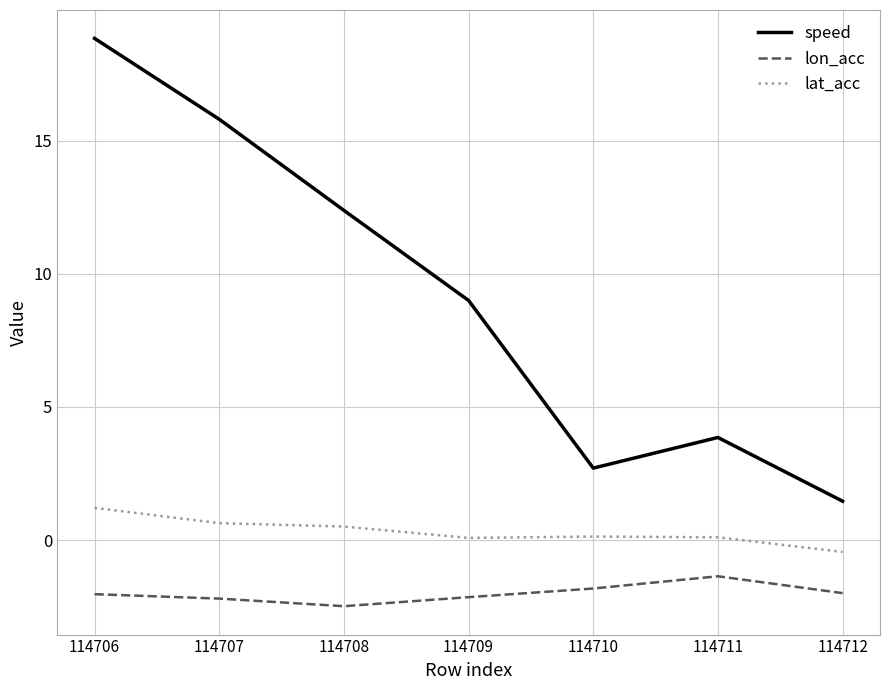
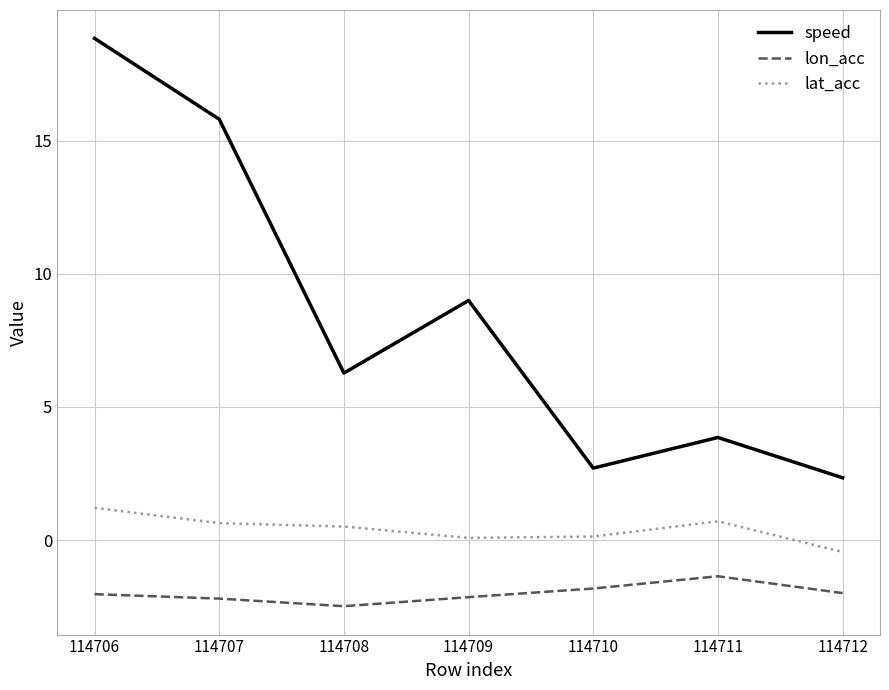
  {
    "speed": {
      "114706": 18.8,
      "114707": 15.8,
-     "114708": 12.4,
+     "114708": 6.3,
      "114709": 9.0,
      "114710": 2.7,
      "114711": 3.9,
-     "114712": 1.5
+     "114712": 2.3
    },
    "lon_acc": {
      "114706": -2.0,
      "114707": -2.2,
      "114708": -2.5,
      "114709": -2.1,
      "114710": -1.8,
      "114711": -1.4,
      "114712": -2.0
    },
    "lat_acc": {
      "114706": 1.2,
      "114707": 0.6,
      "114708": 0.5,
      "114709": 0.1,
      "114710": 0.1,
-     "114711": 0.1,
+     "114711": 0.7,
      "114712": -0.4
    }
  }
